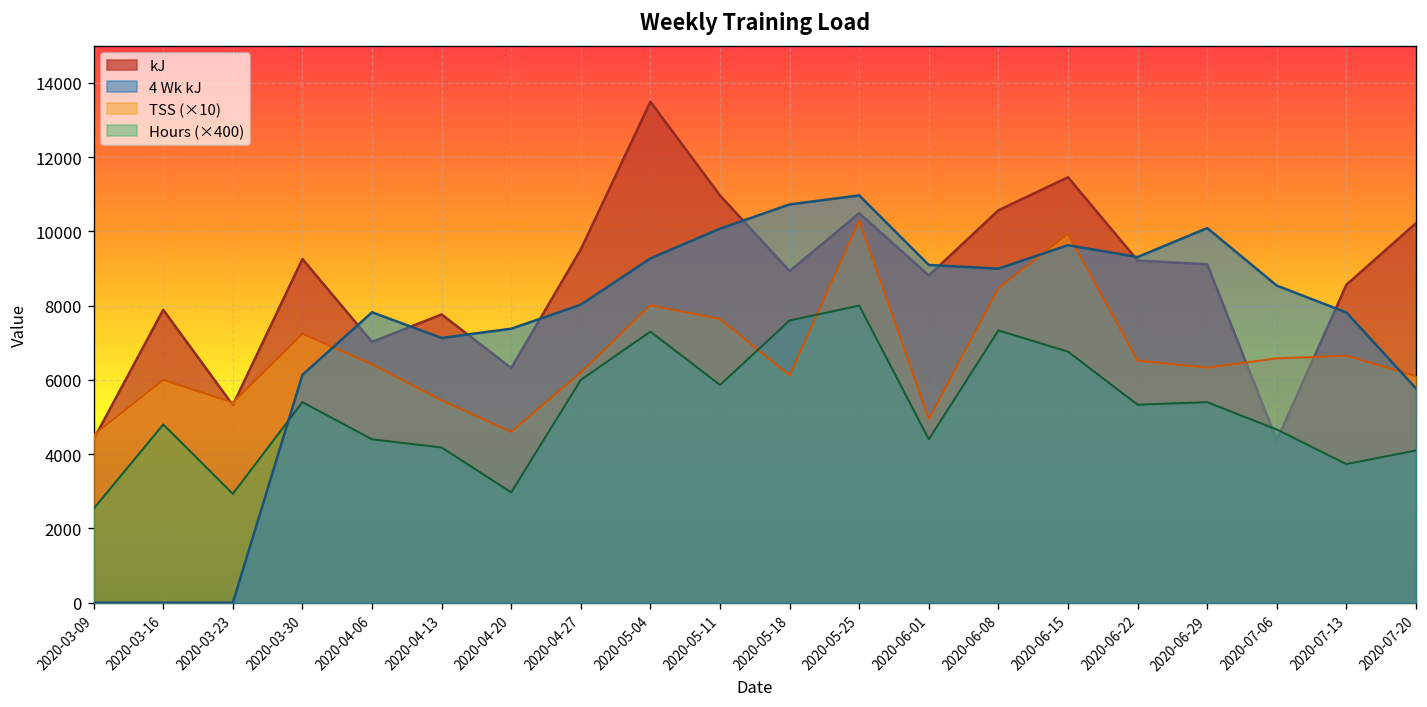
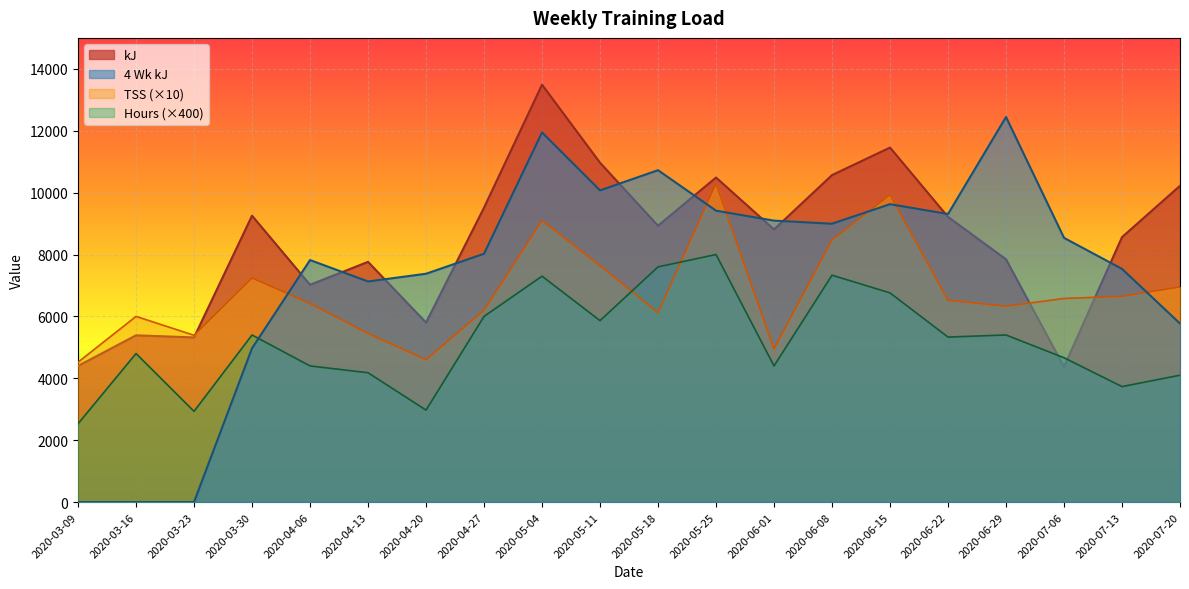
  {
    "kJ": {
      "2020-03-09": 4400,
-     "2020-03-16": 7900,
+     "2020-03-16": 5400,
      "2020-03-30": 9300,
      "2020-04-06": 7000,
      "2020-04-13": 7800,
-     "2020-04-20": 6300,
+     "2020-04-20": 5800,
      "2020-04-27": 9500,
      "2020-05-04": 13500,
      "2020-05-11": 11000,
      "2020-05-18": 8900,
      "2020-05-25": 10500,
      "2020-06-01": 8800,
      "2020-06-08": 10600,
      "2020-06-15": 11500,
      "2020-06-22": 9200,
-     "2020-06-29": 9100,
+     "2020-06-29": 7800,
      "2020-07-06": 4400,
      "2020-07-13": 8600,
      "2020-07-20": 10200
    },
    "4 Wk kJ": {
      "2020-03-09": 0,
      "2020-03-16": 0,
      "2020-03-23": 0,
-     "2020-03-30": 6100,
+     "2020-03-30": 5000,
      "2020-04-06": 7800,
      "2020-04-13": 7100,
      "2020-04-20": 7400,
      "2020-04-27": 8000,
-     "2020-05-04": 9300,
+     "2020-05-04": 11900,
      "2020-05-11": 10100,
      "2020-05-18": 10700,
-     "2020-05-25": 11000,
+     "2020-05-25": 9400,
      "2020-06-01": 9100,
      "2020-06-08": 9000,
      "2020-06-15": 9600,
      "2020-06-22": 9300,
-     "2020-06-29": 10100,
+     "2020-06-29": 12400,
      "2020-07-06": 8500,
-     "2020-07-13": 7800,
+     "2020-07-13": 7500,
      "2020-07-20": 5800
    },
    "TSS (×10)": {
      "2020-03-09": 4500,
      "2020-03-16": 6000,
      "2020-03-30": 7200,
      "2020-04-06": 6400,
      "2020-04-13": 5500,
      "2020-04-20": 4600,
      "2020-04-27": 6200,
-     "2020-05-04": 8000,
+     "2020-05-04": 9100,
      "2020-05-11": 7600,
      "2020-05-18": 6100,
      "2020-05-25": 10300,
      "2020-06-01": 5000,
      "2020-06-08": 8500,
      "2020-06-15": 9900,
      "2020-06-22": 6500,
      "2020-06-29": 6300,
      "2020-07-06": 6600,
      "2020-07-13": 6700,
-     "2020-07-20": 6100
+     "2020-07-20": 7000
    },
    "Hours (×400)": {
      "2020-03-09": 2500,
      "2020-03-16": 4800,
      "2020-03-23": 2900,
      "2020-03-30": 5400,
      "2020-04-06": 4400,
      "2020-04-13": 4200,
      "2020-04-20": 3000,
      "2020-04-27": 6000,
      "2020-05-04": 7300,
      "2020-05-11": 5900,
      "2020-05-18": 7600,
      "2020-05-25": 8000,
      "2020-06-01": 4400,
      "2020-06-08": 7300,
      "2020-06-15": 6800,
      "2020-06-22": 5300,
      "2020-06-29": 5400,
      "2020-07-06": 4700,
      "2020-07-13": 3700,
      "2020-07-20": 4100
    }
  }
